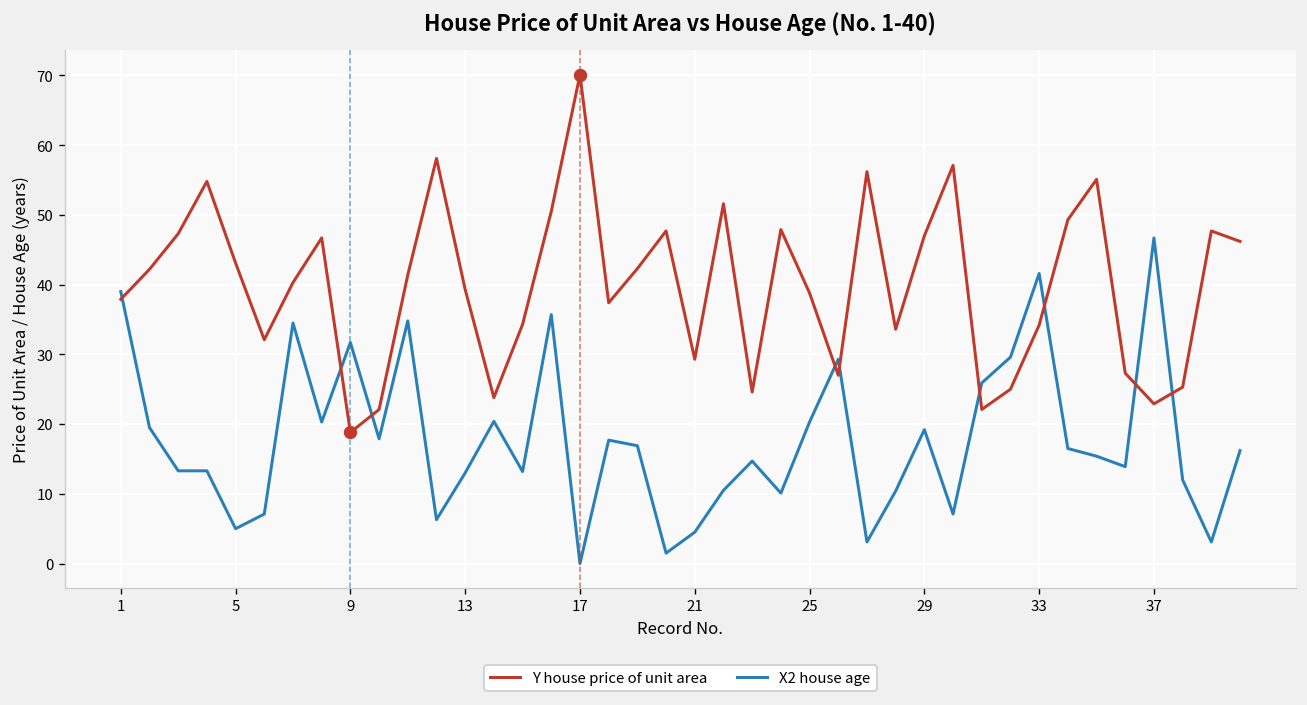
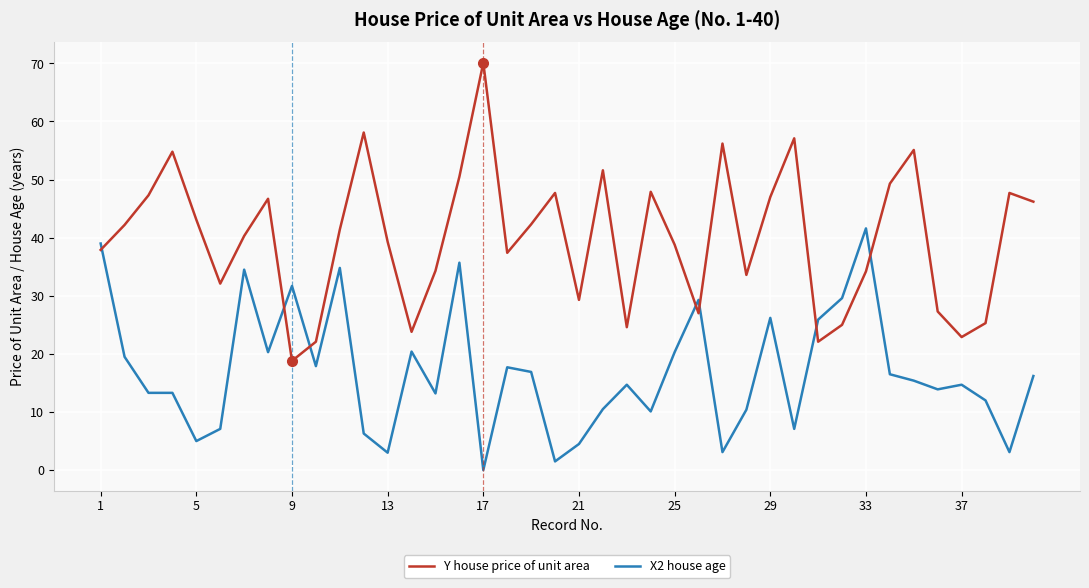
  {
    "X2 house age": {
      "1": 39,
      "5": 5,
      "9": 32,
-     "13": 13,
+     "13": 3,
      "17": 0,
      "21": 5,
      "25": 20,
-     "29": 19,
+     "29": 26,
      "33": 42,
-     "37": 47
+     "37": 15
    }
  }
